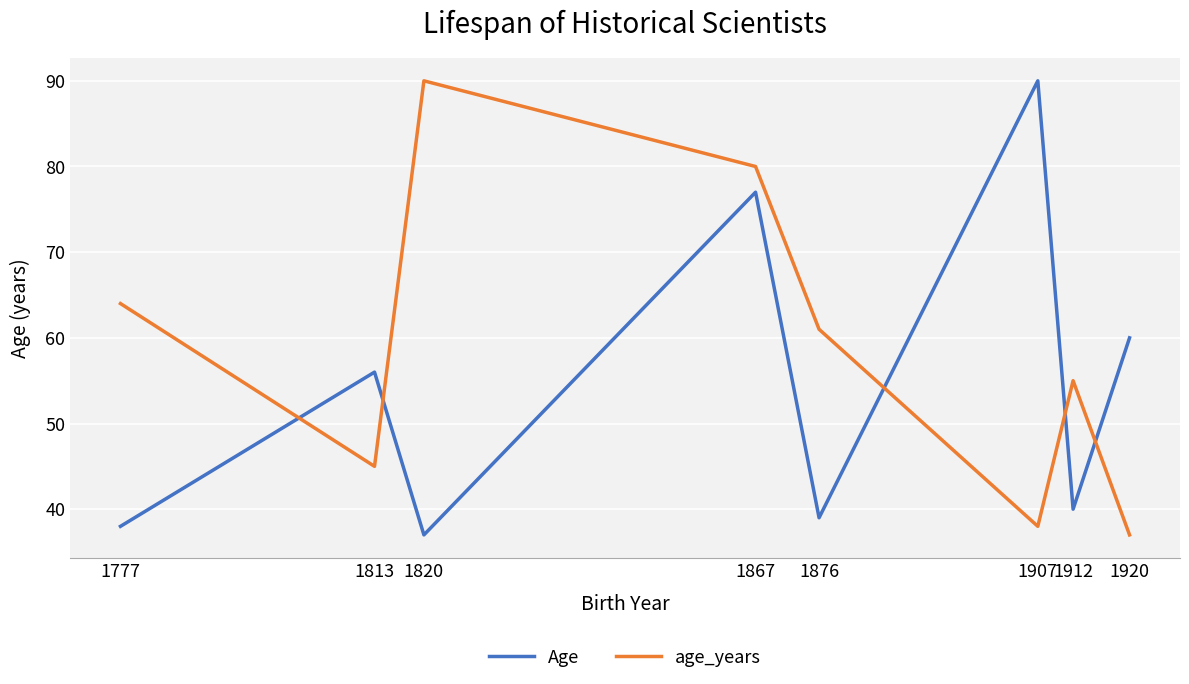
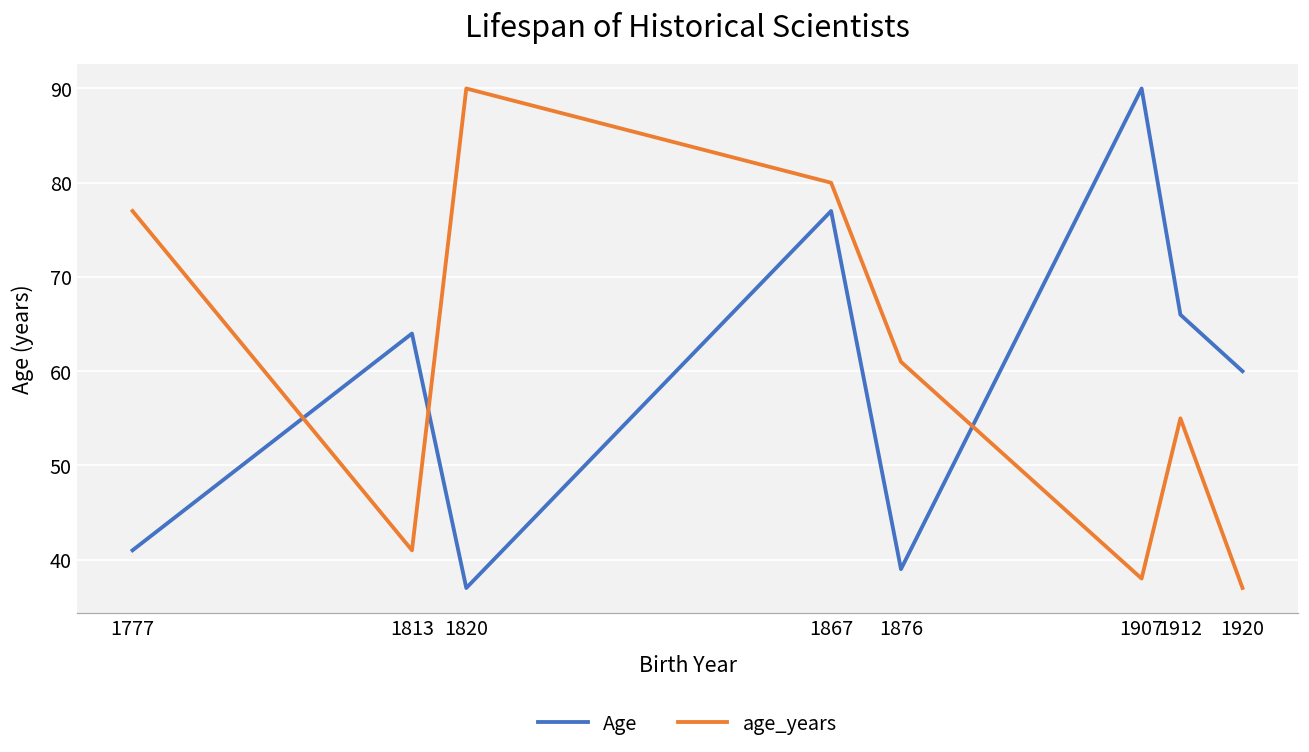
  {
    "Age": {
-     "1777": 38,
-     "1813": 56,
+     "1777": 41,
+     "1813": 64,
      "1820": 37,
      "1867": 77,
      "1876": 39,
      "1907": 90,
-     "1912": 40,
+     "1912": 66,
      "1920": 60
    },
    "age_years": {
-     "1777": 64,
-     "1813": 45,
+     "1777": 77,
+     "1813": 41,
      "1820": 90,
      "1867": 80,
      "1876": 61,
      "1907": 38,
      "1912": 55,
      "1920": 37
    }
  }
